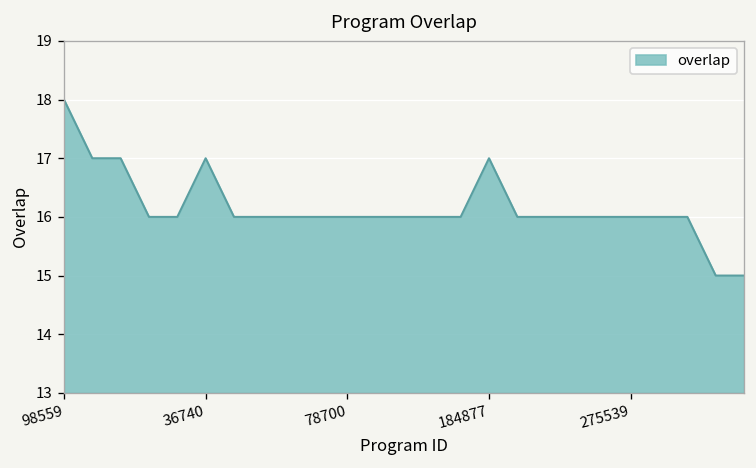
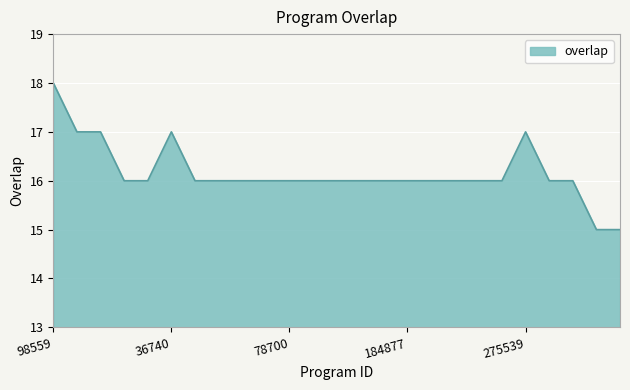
  {
    "98559": 18,
    "36740": 17,
    "78700": 16,
-   "184877": 17,
-   "275539": 16
+   "184877": 16,
+   "275539": 17
  }
